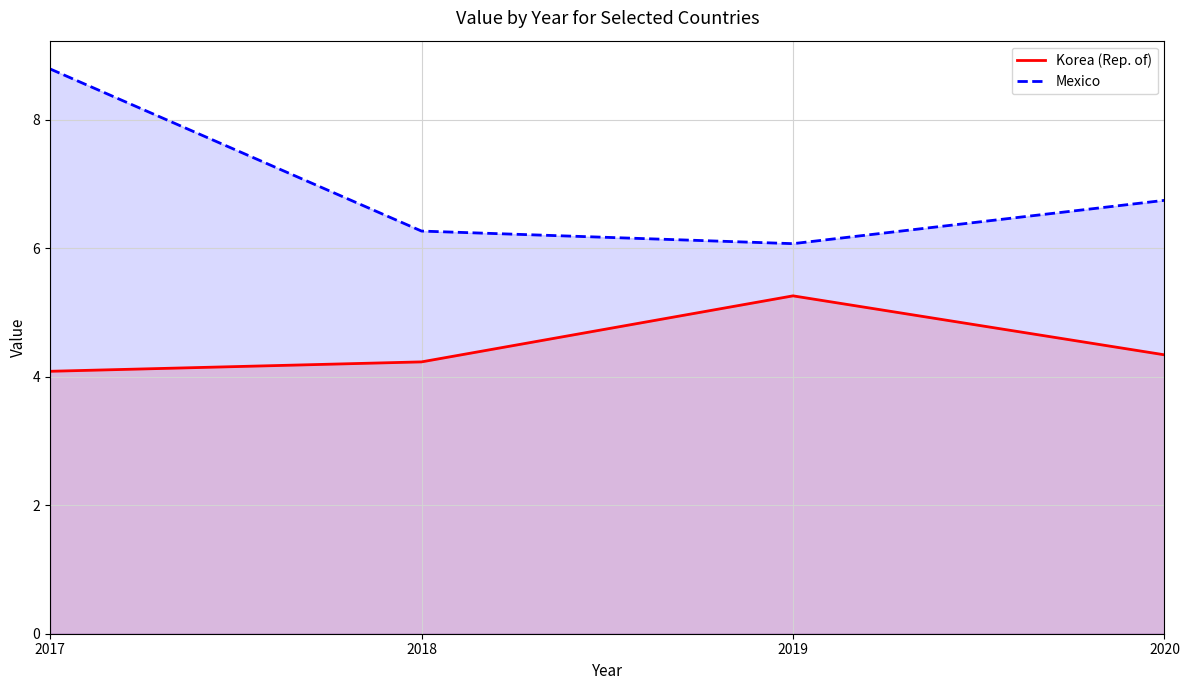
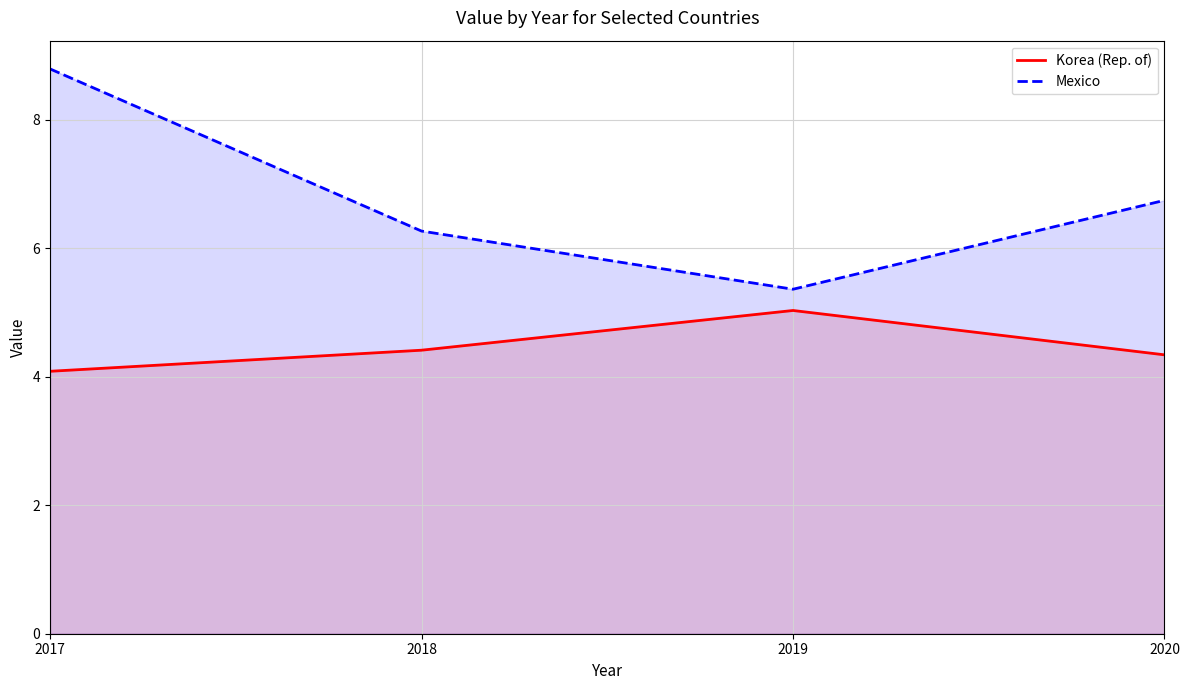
  {
    "Korea (Rep. of)": {
      "2017": 4.1,
-     "2018": 4.2,
-     "2019": 5.3,
+     "2018": 4.4,
+     "2019": 5.0,
      "2020": 4.3
    },
    "Mexico": {
      "2017": 8.8,
      "2018": 6.3,
-     "2019": 6.1,
+     "2019": 5.4,
      "2020": 6.7
    }
  }
